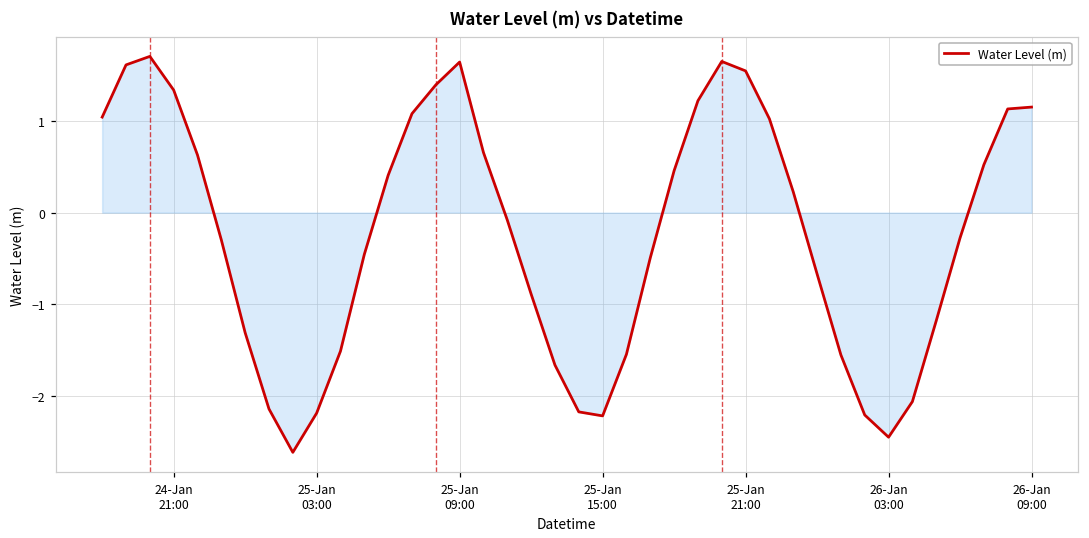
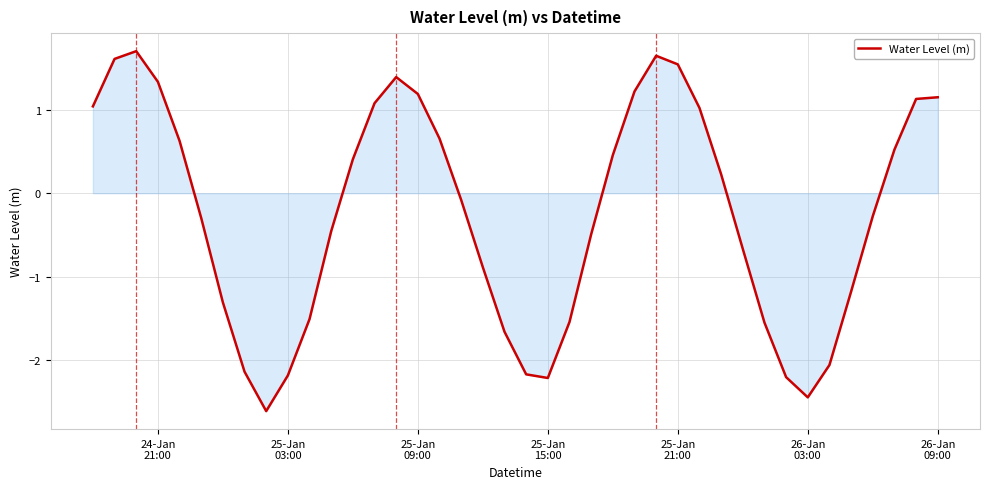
  {
    "Water Level (m)": {
      "25-Jan 03:00": -2.2,
-     "25-Jan 09:00": 1.6,
+     "25-Jan 09:00": 1.2,
      "25-Jan 15:00": -2.2,
      "26-Jan 03:00": -2.4
    }
  }
